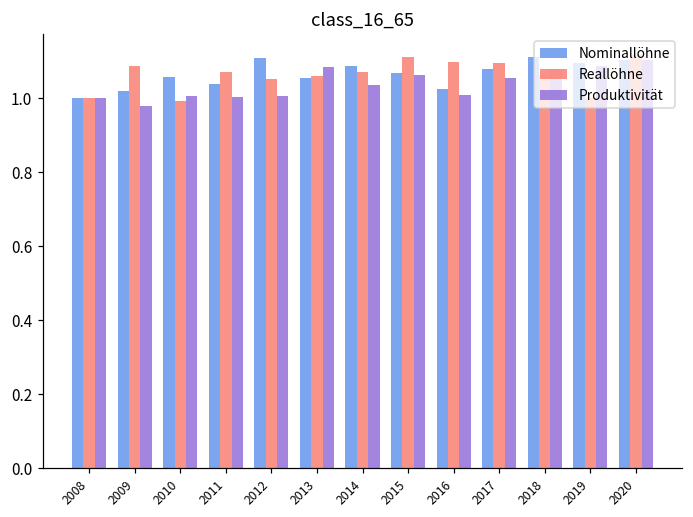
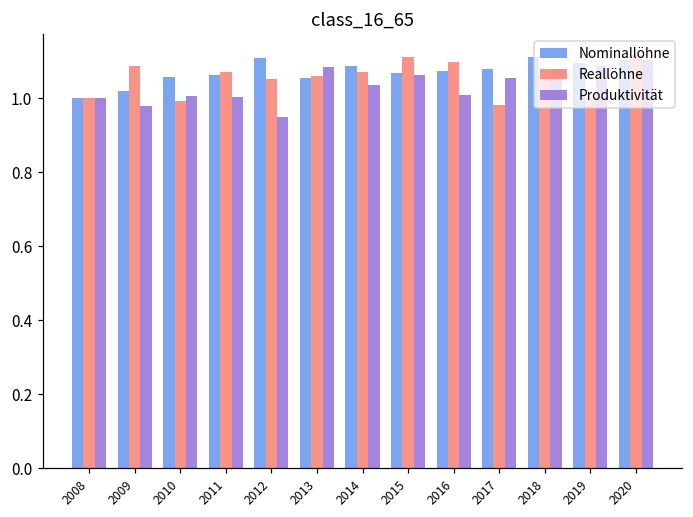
  {
    "Nominallöhne": {
      "2008": 1.00,
      "2009": 1.02,
      "2010": 1.06,
-     "2011": 1.04,
+     "2011": 1.06,
      "2012": 1.11,
      "2013": 1.06,
      "2014": 1.09,
      "2015": 1.07,
-     "2016": 1.03,
+     "2016": 1.08,
      "2017": 1.08,
      "2018": 1.11
    },
    "Reallöhne": {
      "2008": 1.00,
      "2009": 1.09,
      "2010": 0.99,
      "2011": 1.07,
      "2012": 1.05,
      "2013": 1.06,
      "2014": 1.07,
      "2015": 1.11,
      "2016": 1.10,
-     "2017": 1.10
+     "2017": 0.98
    },
    "Produktivität": {
      "2008": 1.00,
      "2009": 0.98,
      "2010": 1.01,
      "2011": 1.00,
-     "2012": 1.01,
+     "2012": 0.95,
      "2013": 1.08,
      "2014": 1.04,
      "2015": 1.06,
      "2016": 1.01,
      "2017": 1.06
    }
  }
